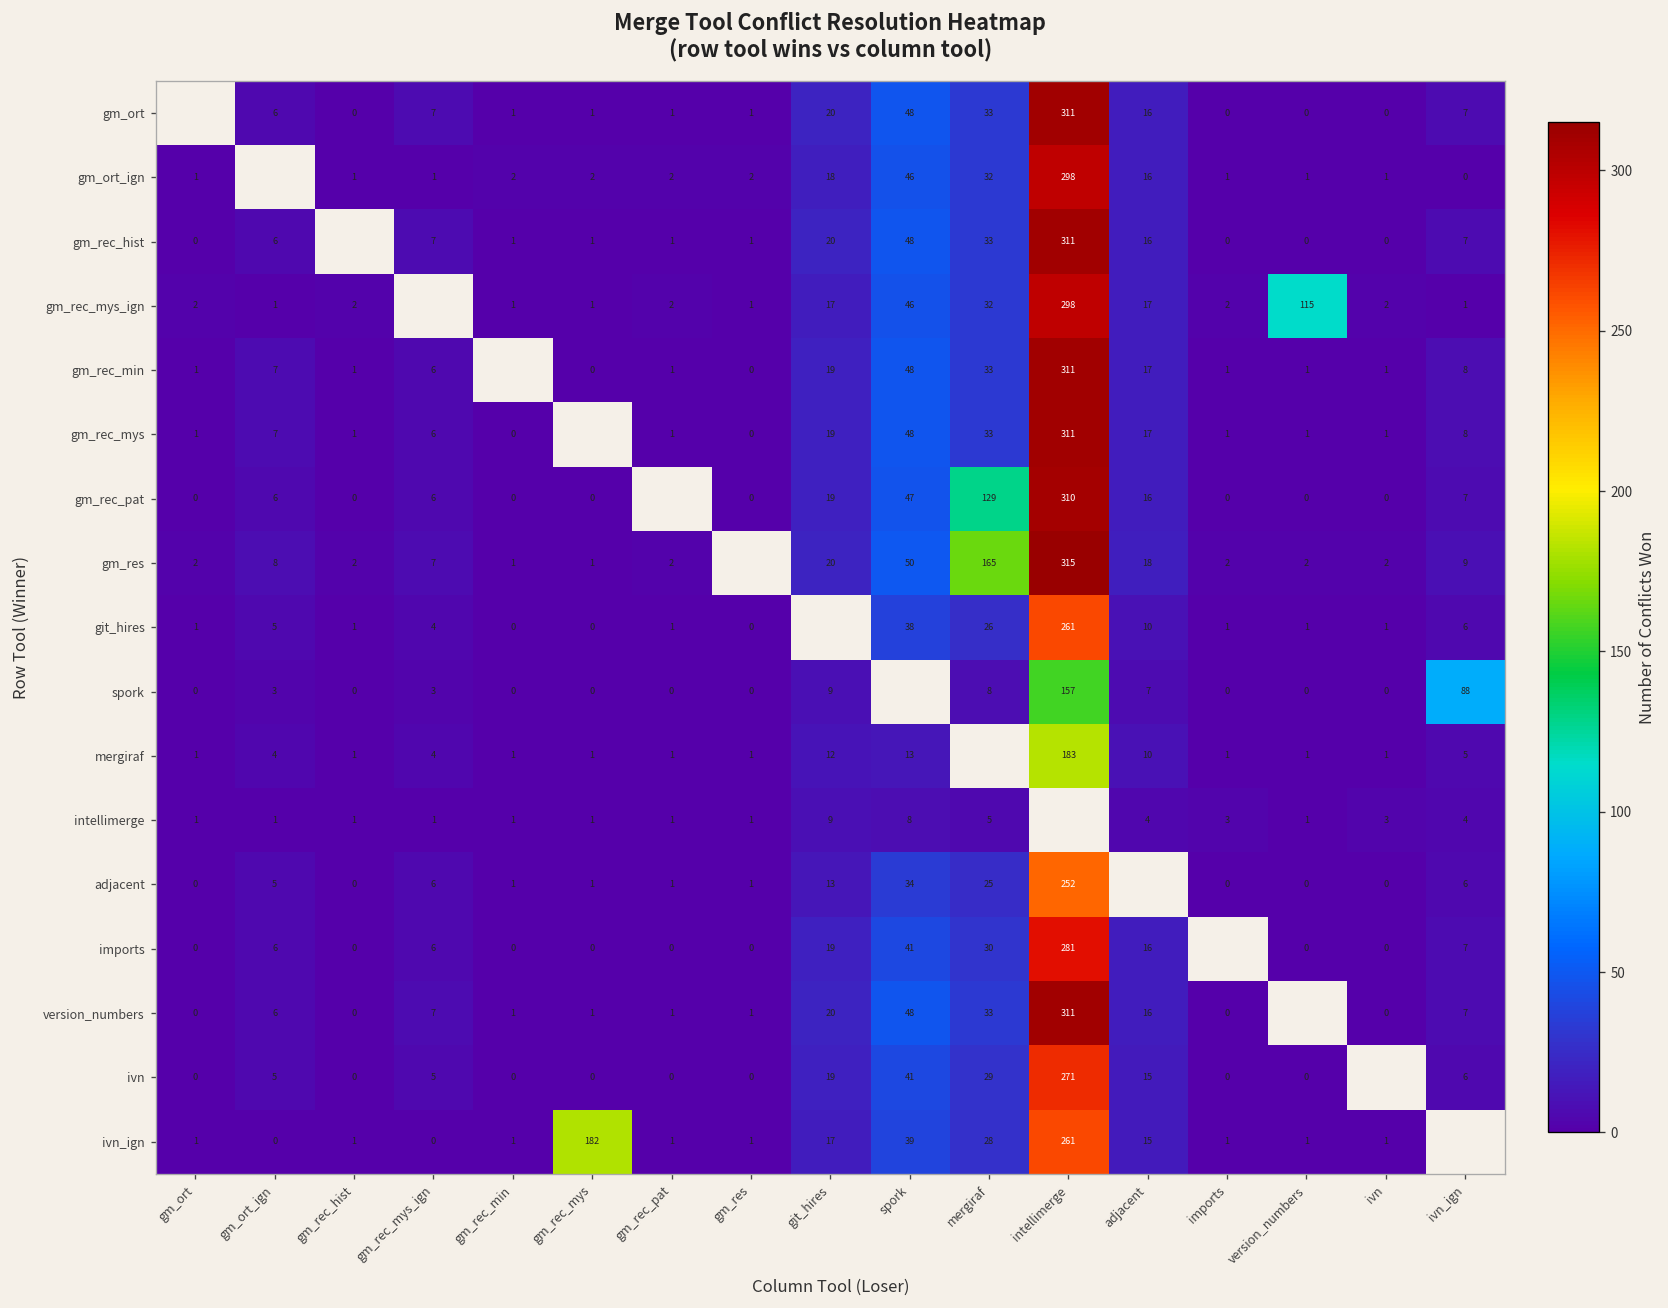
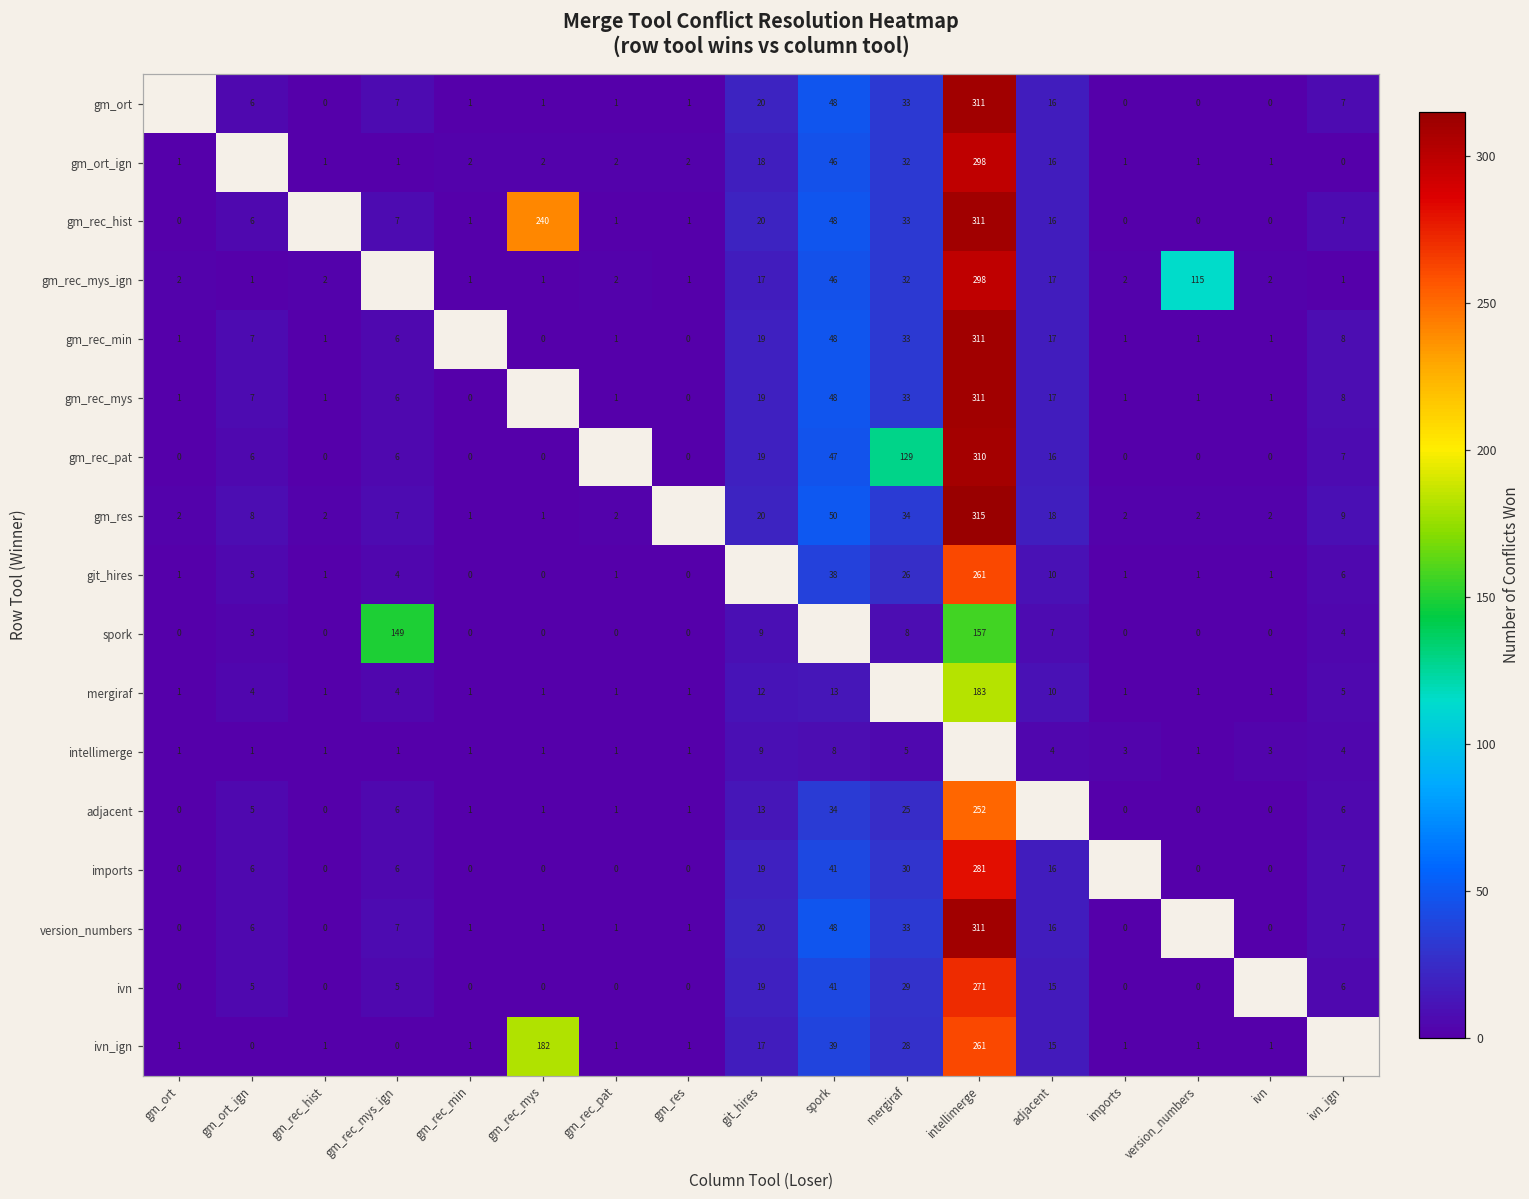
  {
    "gm_rec_hist": {
      "gm_ort": 0,
      "gm_ort_ign": 6,
      "gm_rec_mys_ign": 7,
      "gm_rec_min": 1,
-     "gm_rec_mys": 1,
+     "gm_rec_mys": 240,
      "gm_rec_pat": 1,
      "gm_res": 1,
      "git_hires": 20,
      "spork": 48,
      "mergiraf": 33,
      "intellimerge": 311,
      "adjacent": 16,
      "imports": 0,
      "version_numbers": 0,
      "ivn": 0,
      "ivn_ign": 7
    },
    "gm_res": {
      "gm_ort": 2,
      "gm_ort_ign": 8,
      "gm_rec_hist": 2,
      "gm_rec_mys_ign": 7,
      "gm_rec_min": 1,
      "gm_rec_mys": 1,
      "gm_rec_pat": 2,
      "git_hires": 20,
      "spork": 50,
-     "mergiraf": 165,
+     "mergiraf": 34,
      "intellimerge": 315,
      "adjacent": 18,
      "imports": 2,
      "version_numbers": 2,
      "ivn": 2,
      "ivn_ign": 9
    },
    "spork": {
      "gm_ort": 0,
      "gm_ort_ign": 3,
      "gm_rec_hist": 0,
-     "gm_rec_mys_ign": 3,
+     "gm_rec_mys_ign": 149,
      "gm_rec_min": 0,
      "gm_rec_mys": 0,
      "gm_rec_pat": 0,
      "gm_res": 0,
      "git_hires": 9,
      "mergiraf": 8,
      "intellimerge": 157,
      "adjacent": 7,
      "imports": 0,
      "version_numbers": 0,
      "ivn": 0,
-     "ivn_ign": 88
+     "ivn_ign": 4
    }
  }
